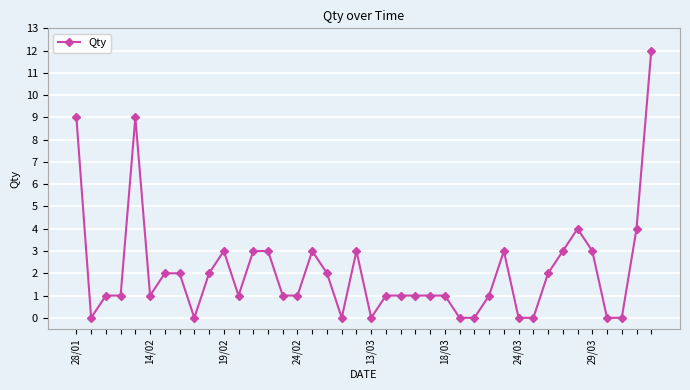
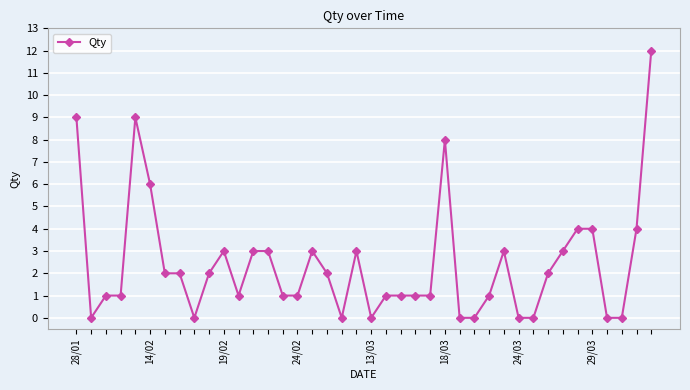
  {
    "28/01": 9,
-   "14/02": 1,
+   "14/02": 6,
    "19/02": 3,
    "24/02": 1,
    "13/03": 0,
-   "18/03": 1,
+   "18/03": 8,
    "24/03": 0,
-   "29/03": 3
+   "29/03": 4
  }
